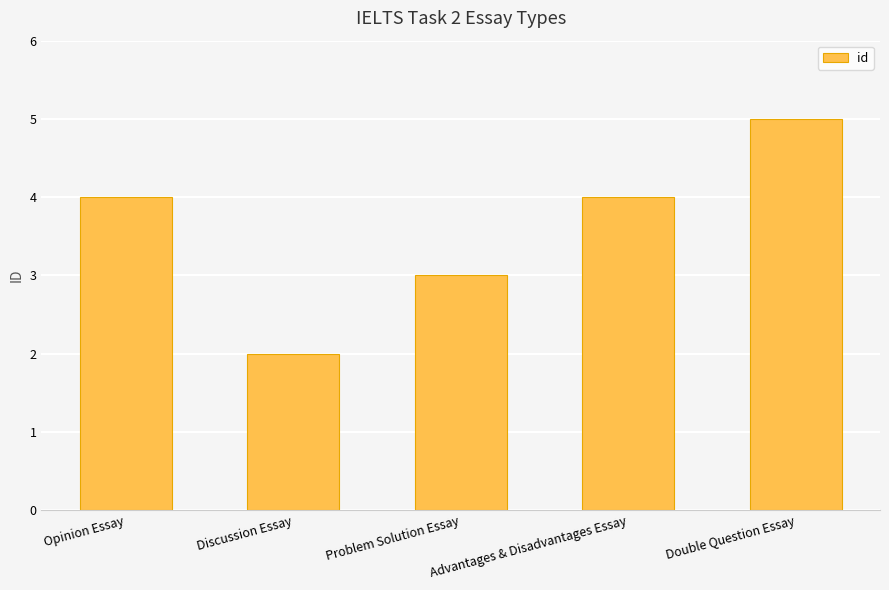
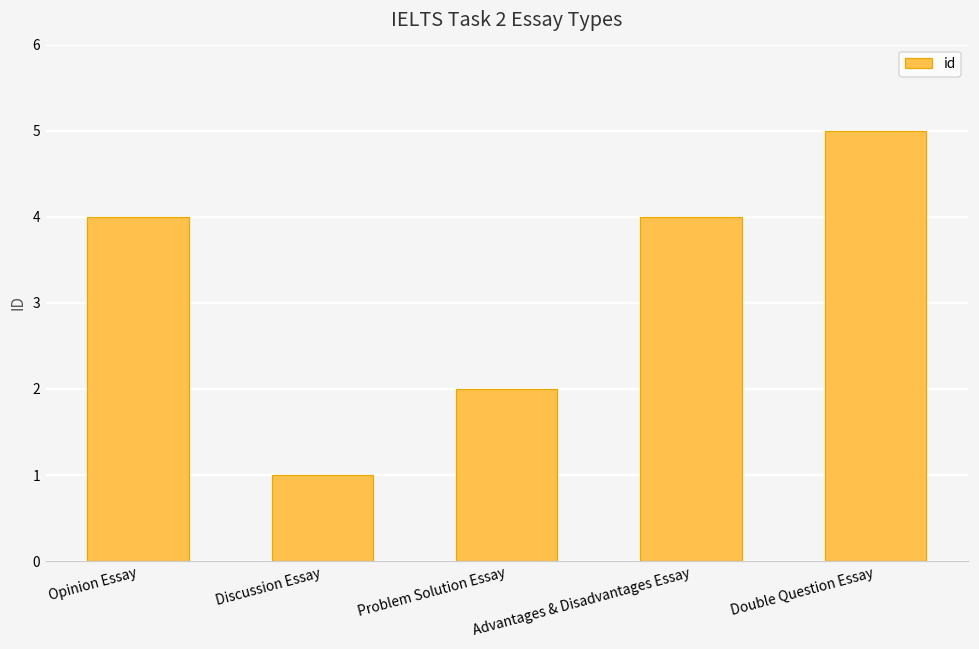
  {
    "Opinion Essay": 4,
-   "Discussion Essay": 2,
-   "Problem Solution Essay": 3,
+   "Discussion Essay": 1,
+   "Problem Solution Essay": 2,
    "Advantages & Disadvantages Essay": 4,
    "Double Question Essay": 5
  }
